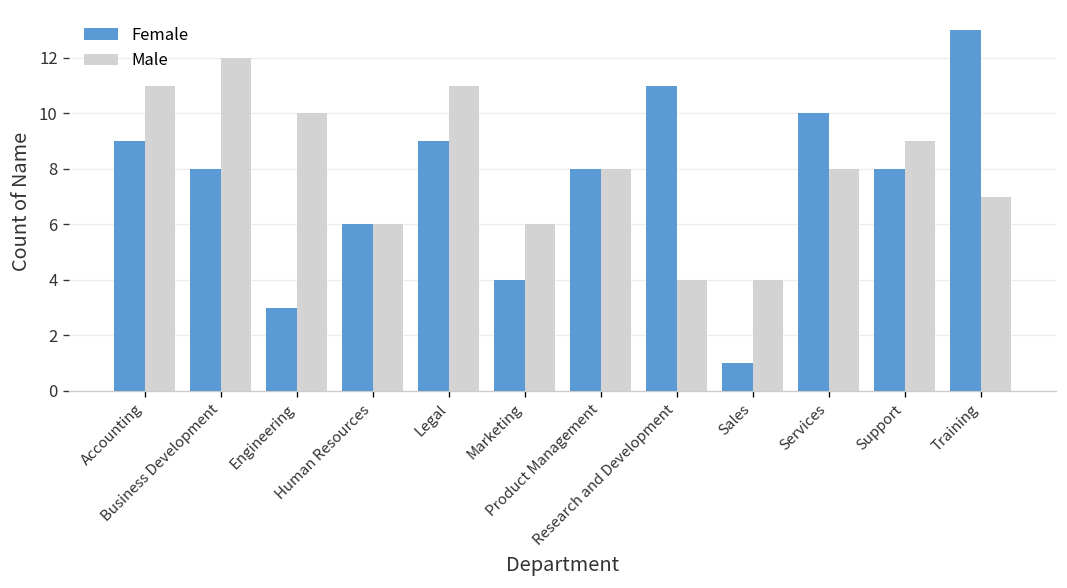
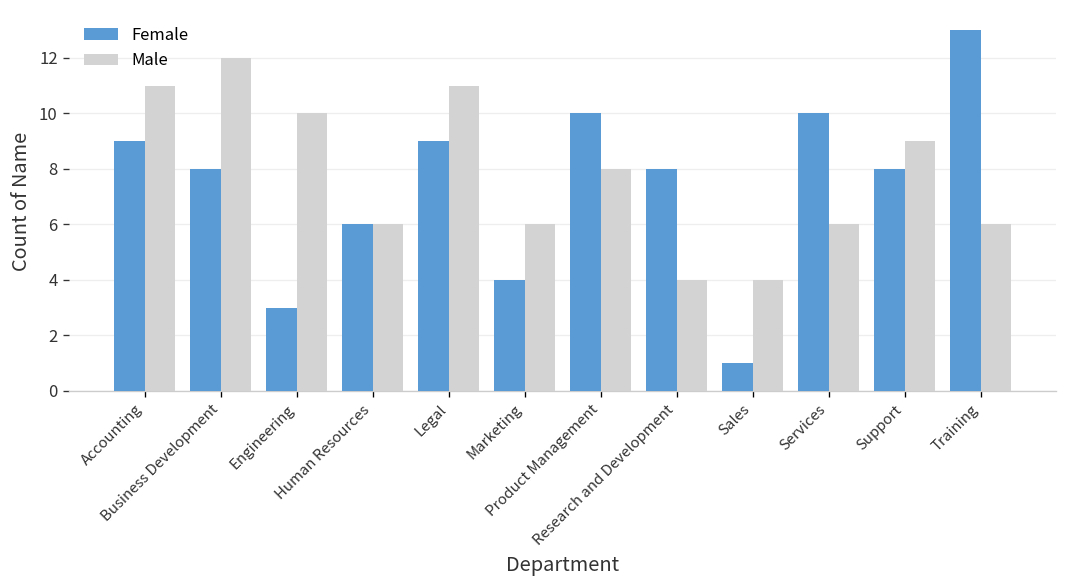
  {
    "Female": {
      "Accounting": 9,
      "Business Development": 8,
      "Engineering": 3,
      "Human Resources": 6,
      "Legal": 9,
      "Marketing": 4,
-     "Product Management": 8,
-     "Research and Development": 11,
+     "Product Management": 10,
+     "Research and Development": 8,
      "Sales": 1,
      "Services": 10,
      "Support": 8,
      "Training": 13
    },
    "Male": {
      "Accounting": 11,
      "Business Development": 12,
      "Engineering": 10,
      "Human Resources": 6,
      "Legal": 11,
      "Marketing": 6,
      "Product Management": 8,
      "Research and Development": 4,
      "Sales": 4,
-     "Services": 8,
+     "Services": 6,
      "Support": 9,
-     "Training": 7
+     "Training": 6
    }
  }
